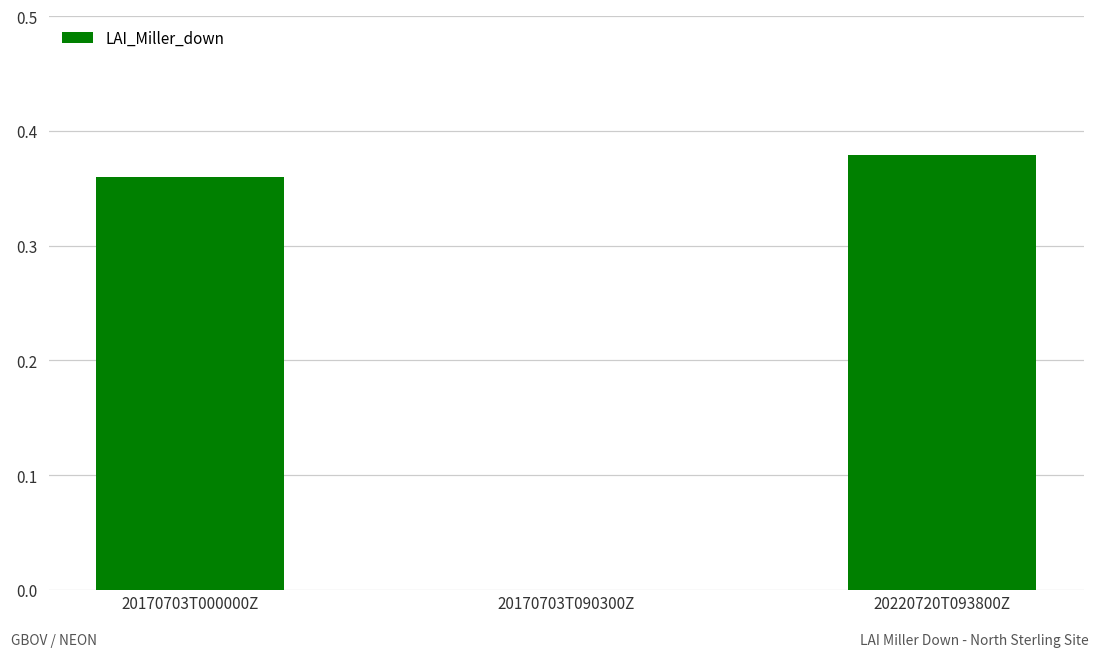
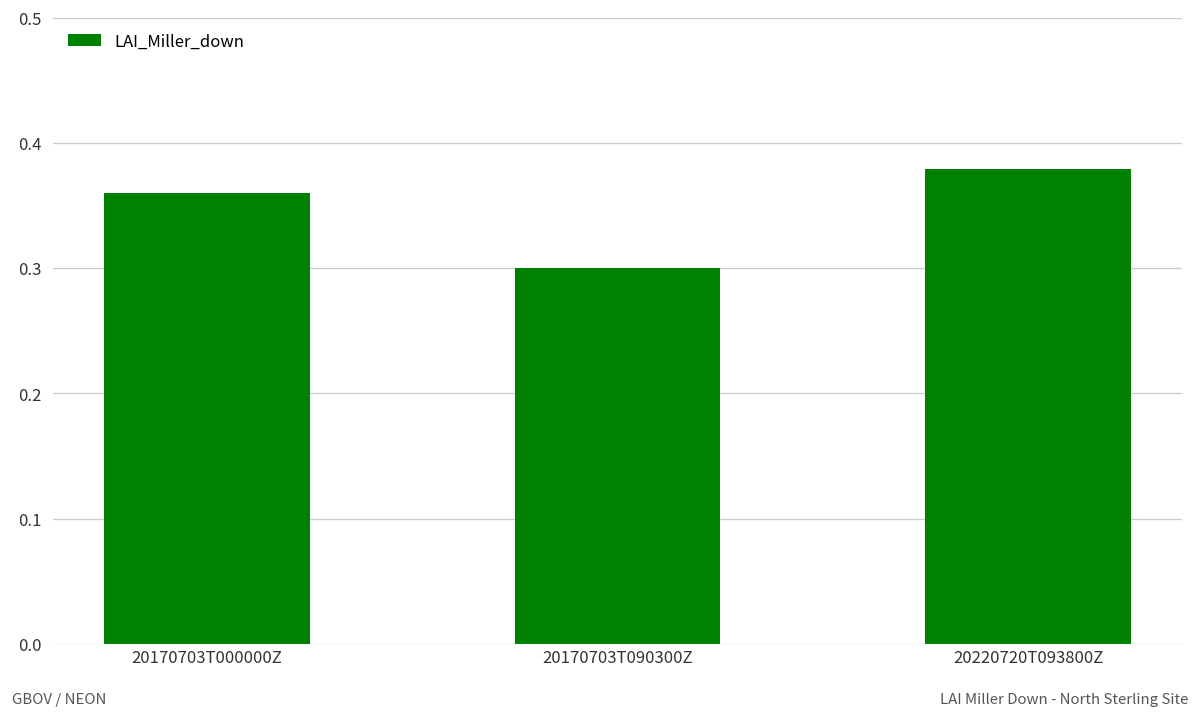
  {
    "20170703T000000Z": 0.360,
-   "20170703T090300Z": 0.0,
+   "20170703T090300Z": 0.3,
    "20220720T093800Z": 0.379
  }
